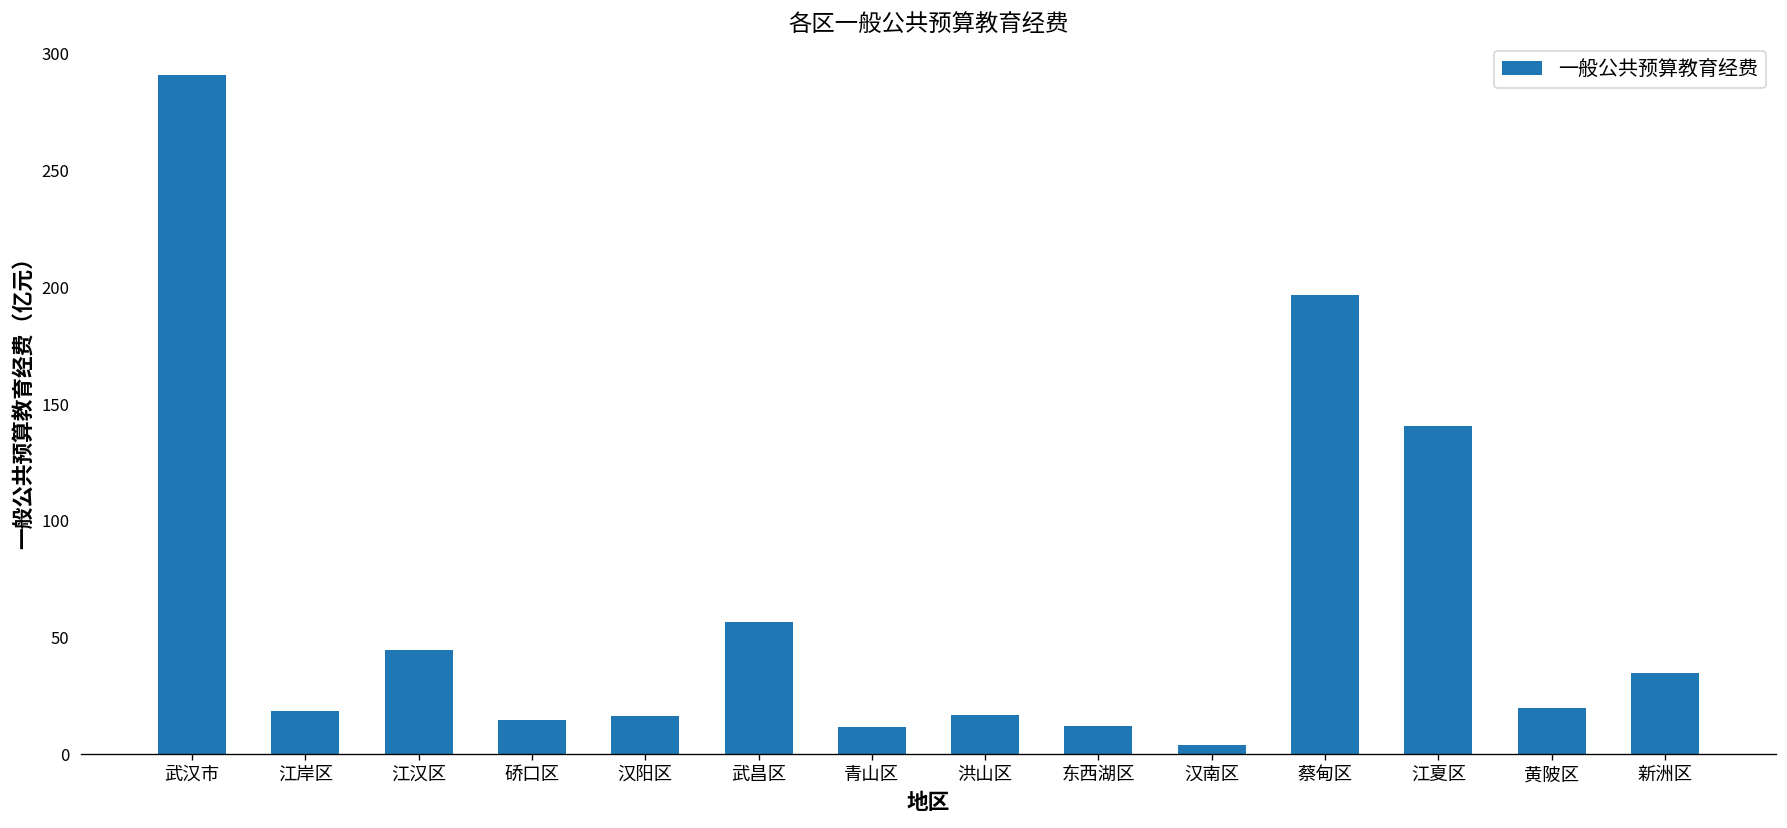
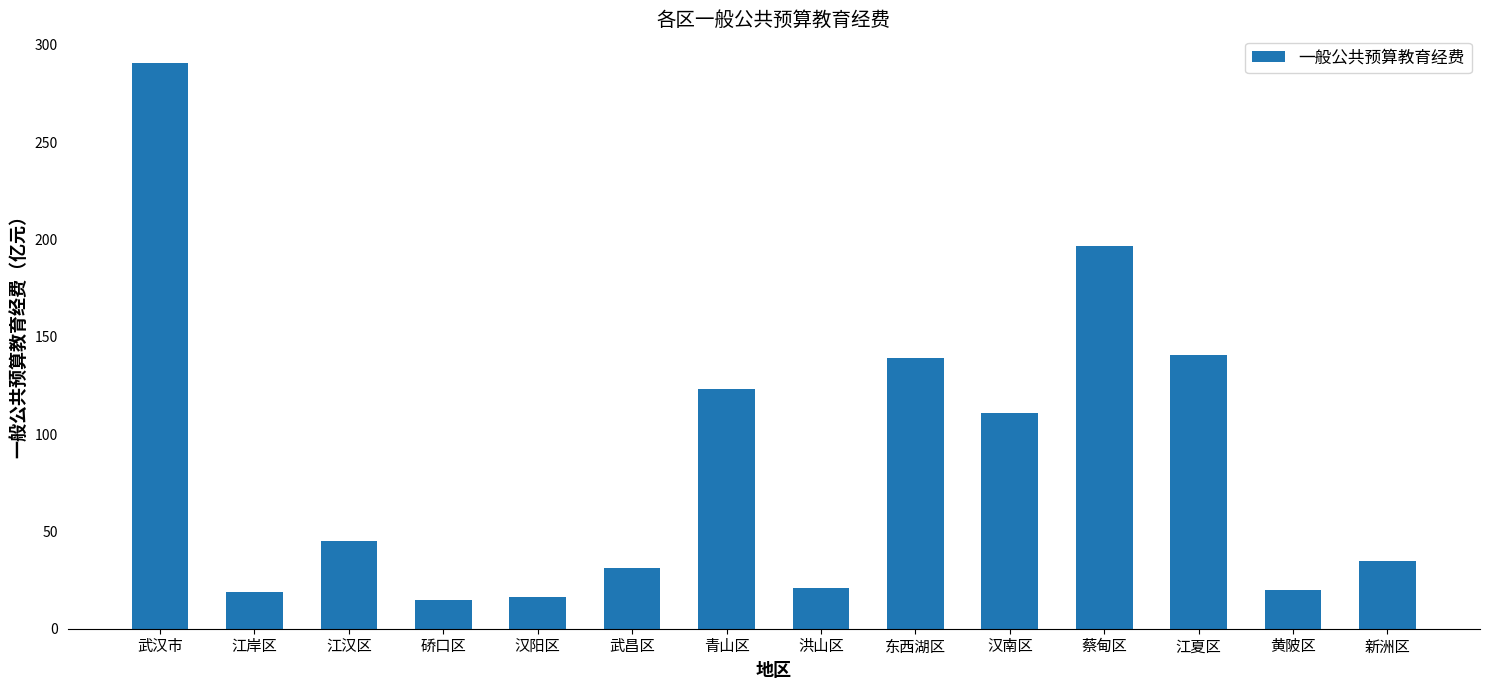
  {
    "武汉市": 291,
    "江岸区": 19,
    "江汉区": 45,
    "硚口区": 15,
    "汉阳区": 16,
-   "武昌区": 57,
-   "青山区": 12,
-   "洪山区": 17,
-   "东西湖区": 12,
-   "汉南区": 4,
+   "武昌区": 31,
+   "青山区": 123,
+   "洪山区": 21,
+   "东西湖区": 139,
+   "汉南区": 111,
    "蔡甸区": 197,
    "江夏区": 141,
    "黄陂区": 20,
    "新洲区": 35
  }
